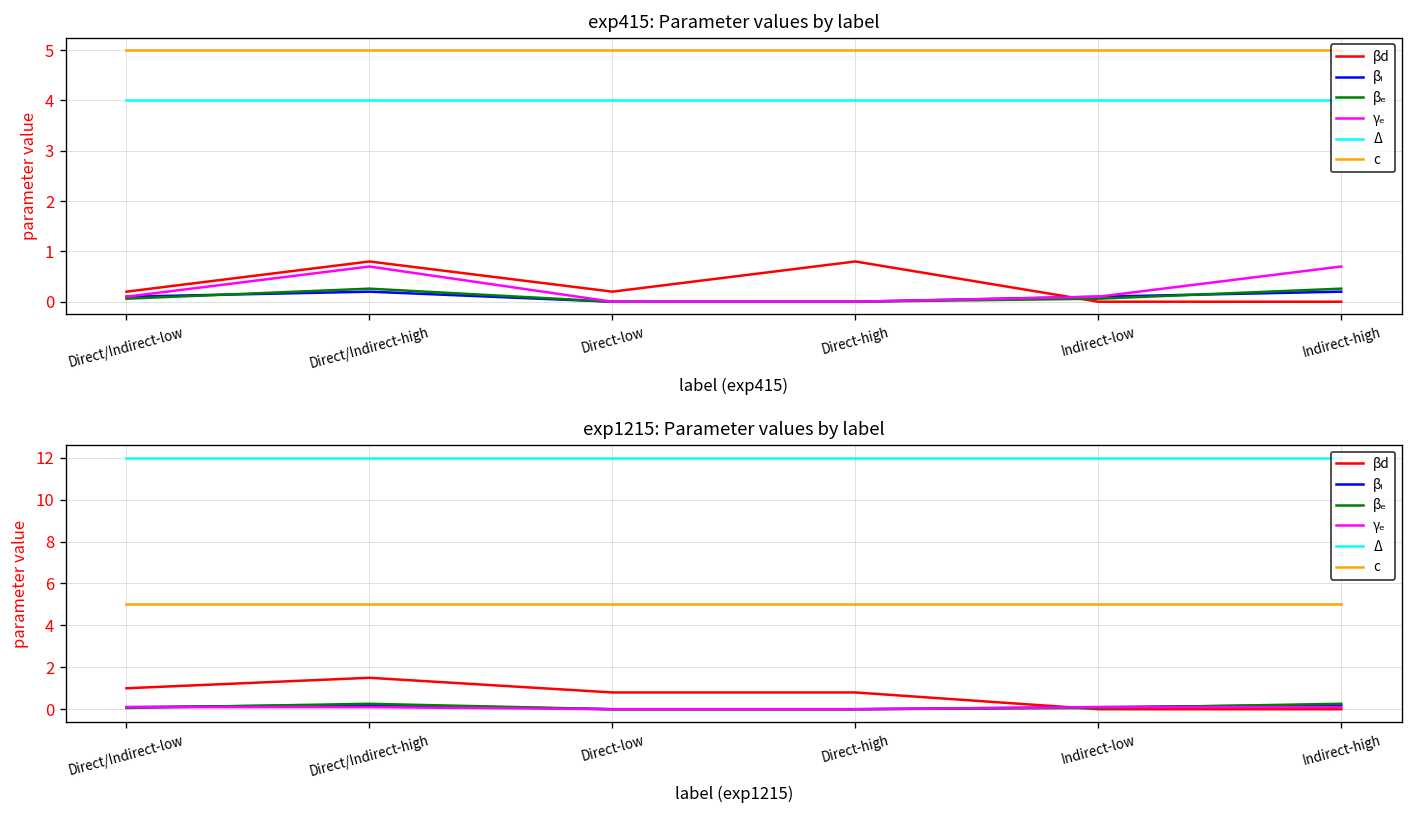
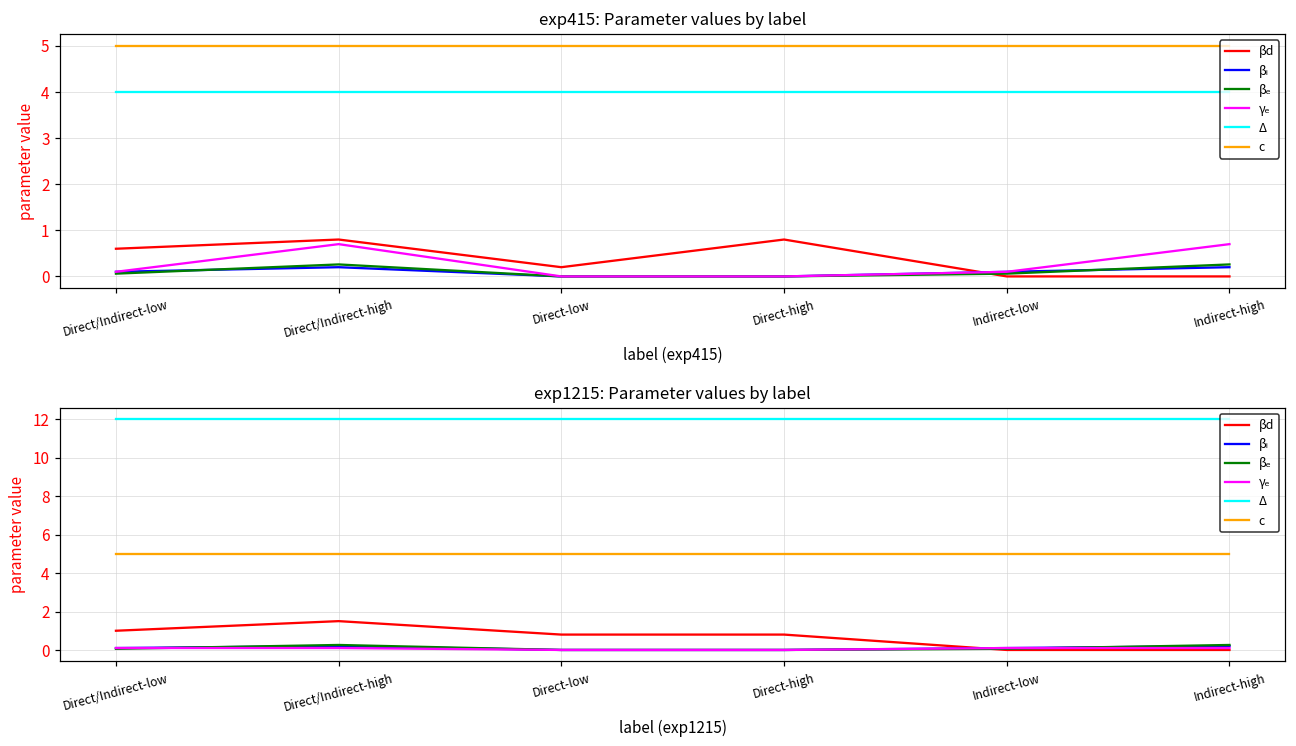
  {
    "exp415: Parameter values by label": {
      "βd": {
-       "Direct/Indirect-low": 0.2,
+       "Direct/Indirect-low": 0.6,
        "Direct/Indirect-high": 0.8,
        "Direct-low": 0.2,
        "Direct-high": 0.8,
        "Indirect-high": 0.0
      },
      "βᵢ": {
        "Direct/Indirect-high": 0.2,
        "Indirect-high": 0.2
      },
      "βₑ": {
        "Direct/Indirect-high": 0.3,
        "Indirect-high": 0.3
      },
      "γₑ": {
        "Direct/Indirect-high": 0.7,
        "Indirect-high": 0.7
      },
      "Δ": {
        "Direct/Indirect-low": 4.0,
        "Direct/Indirect-high": 4.0,
        "Direct-low": 4.0,
        "Direct-high": 4.0,
        "Indirect-low": 4.0
      },
      "c": {
        "Direct/Indirect-low": 5.0,
        "Direct/Indirect-high": 5.0,
        "Direct-low": 5.0,
        "Direct-high": 5.0,
        "Indirect-low": 5.0
      }
    },
    "exp1215: Parameter values by label": {
      "βd": {
        "Direct/Indirect-low": 1.0,
        "Direct/Indirect-high": 1.5,
        "Direct-low": 0.8,
        "Direct-high": 0.8
      },
      "Δ": {
        "Direct/Indirect-low": 12.0,
        "Direct/Indirect-high": 12.0,
        "Direct-low": 12.0,
        "Direct-high": 12.0,
        "Indirect-low": 12.0
      },
      "c": {
        "Direct/Indirect-low": 5.0,
        "Direct/Indirect-high": 5.0,
        "Direct-low": 5.0,
        "Direct-high": 5.0,
        "Indirect-low": 5.0,
        "Indirect-high": 5.0
      }
    }
  }
